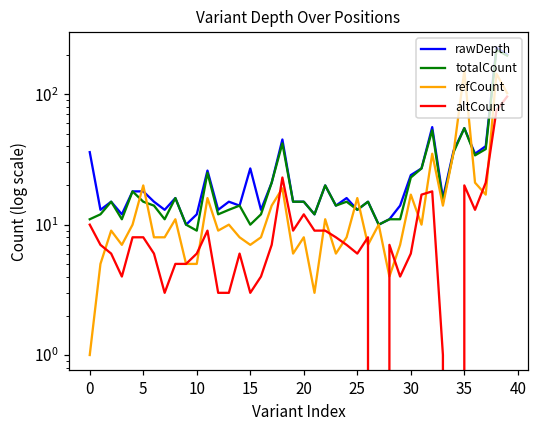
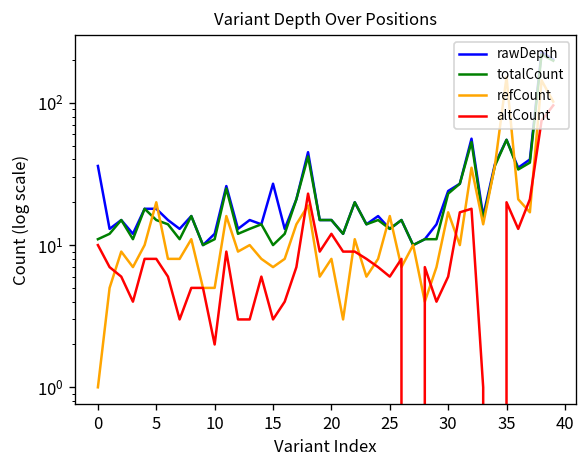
  {
    "rawDepth": {
      "0": 36,
      "5": 18,
      "10": 12,
      "15": 27
    },
    "totalCount": {
      "0": 11,
      "5": 15,
-     "10": 9,
+     "10": 11,
      "15": 10
    },
    "refCount": {
      "0": 1,
      "5": 20,
      "10": 5,
      "15": 7,
      "20": 8,
      "25": 16,
      "30": 17
    },
    "altCount": {
      "0": 10,
      "5": 8,
-     "10": 6,
+     "10": 2,
      "15": 3,
      "20": 12,
      "25": 6,
      "30": 6,
      "35": 20
    }
  }
